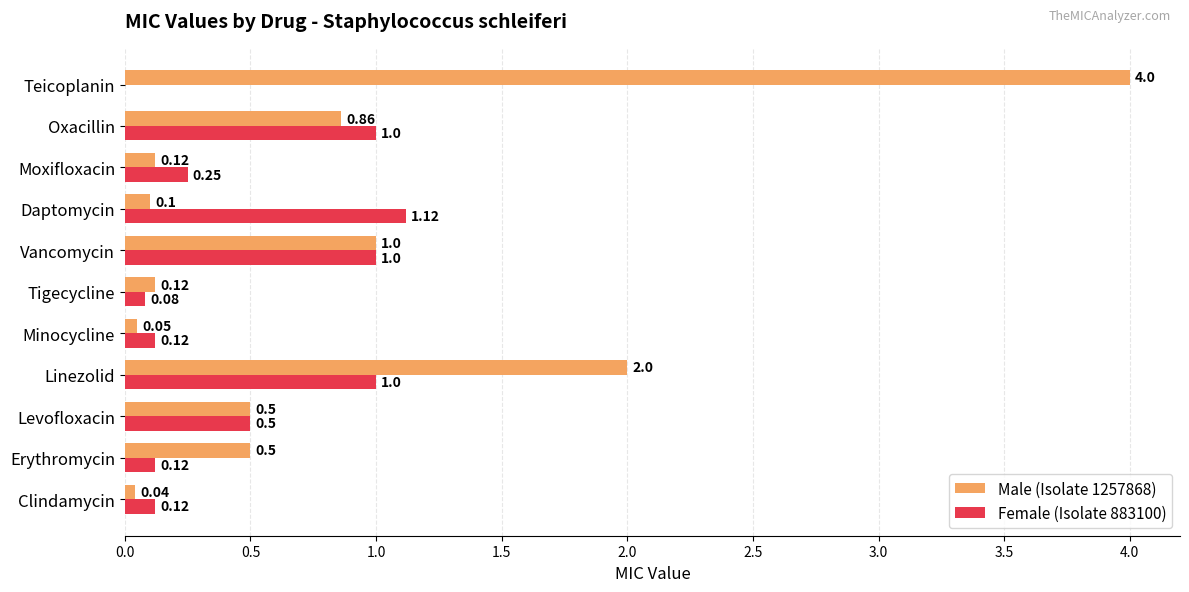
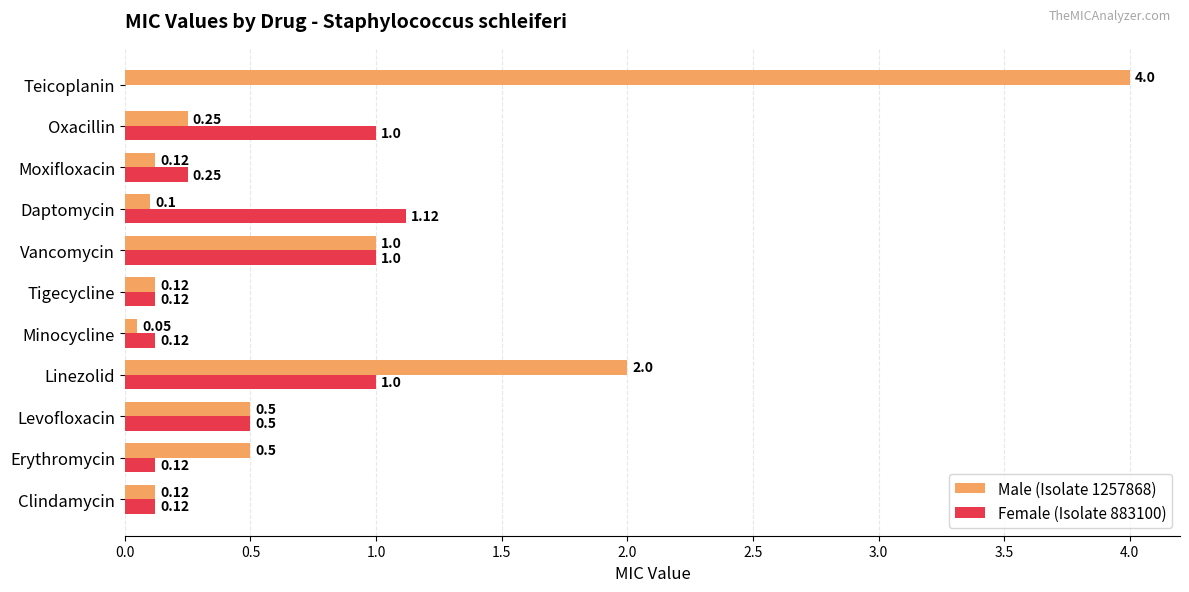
  {
    "Male (Isolate 1257868)": {
      "Teicoplanin": 4.0,
-     "Oxacillin": 0.86,
+     "Oxacillin": 0.25,
      "Moxifloxacin": 0.12,
      "Daptomycin": 0.1,
      "Vancomycin": 1.0,
      "Tigecycline": 0.12,
      "Minocycline": 0.05,
      "Linezolid": 2.0,
      "Levofloxacin": 0.5,
      "Erythromycin": 0.5,
-     "Clindamycin": 0.04
+     "Clindamycin": 0.12
    },
    "Female (Isolate 883100)": {
      "Oxacillin": 1.0,
      "Moxifloxacin": 0.25,
      "Daptomycin": 1.12,
      "Vancomycin": 1.0,
-     "Tigecycline": 0.08,
+     "Tigecycline": 0.12,
      "Minocycline": 0.12,
      "Linezolid": 1.0,
      "Levofloxacin": 0.5,
      "Erythromycin": 0.12,
      "Clindamycin": 0.12
    }
  }
